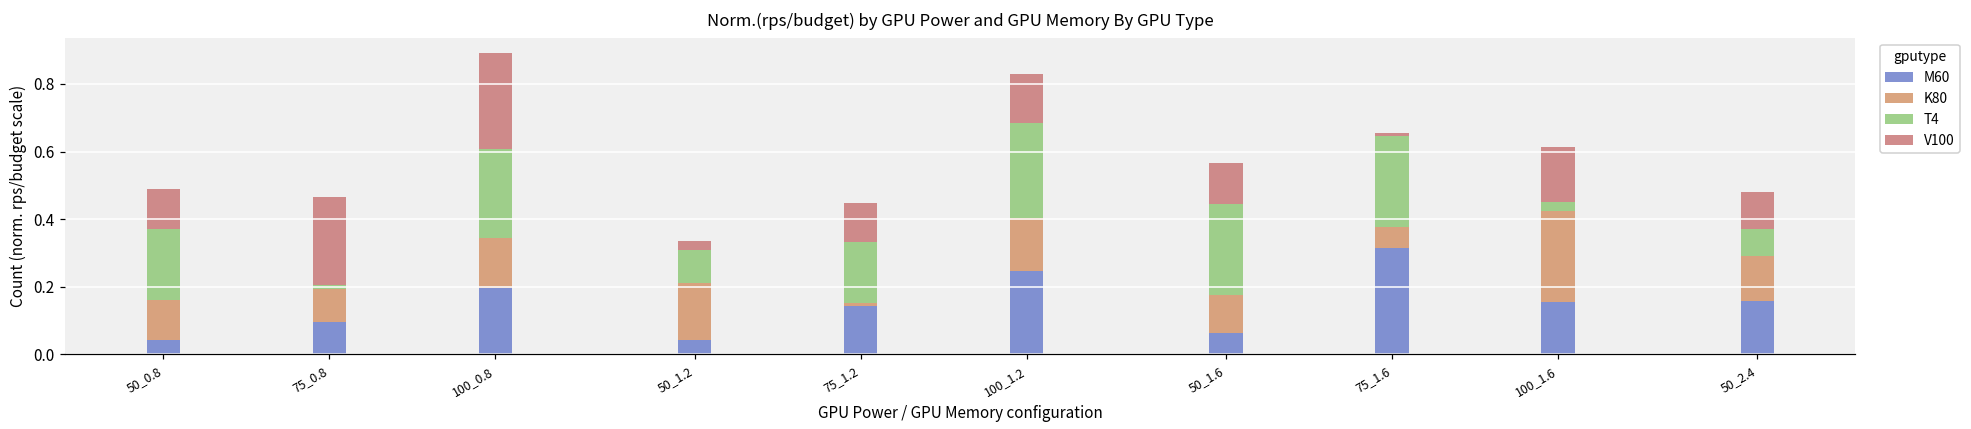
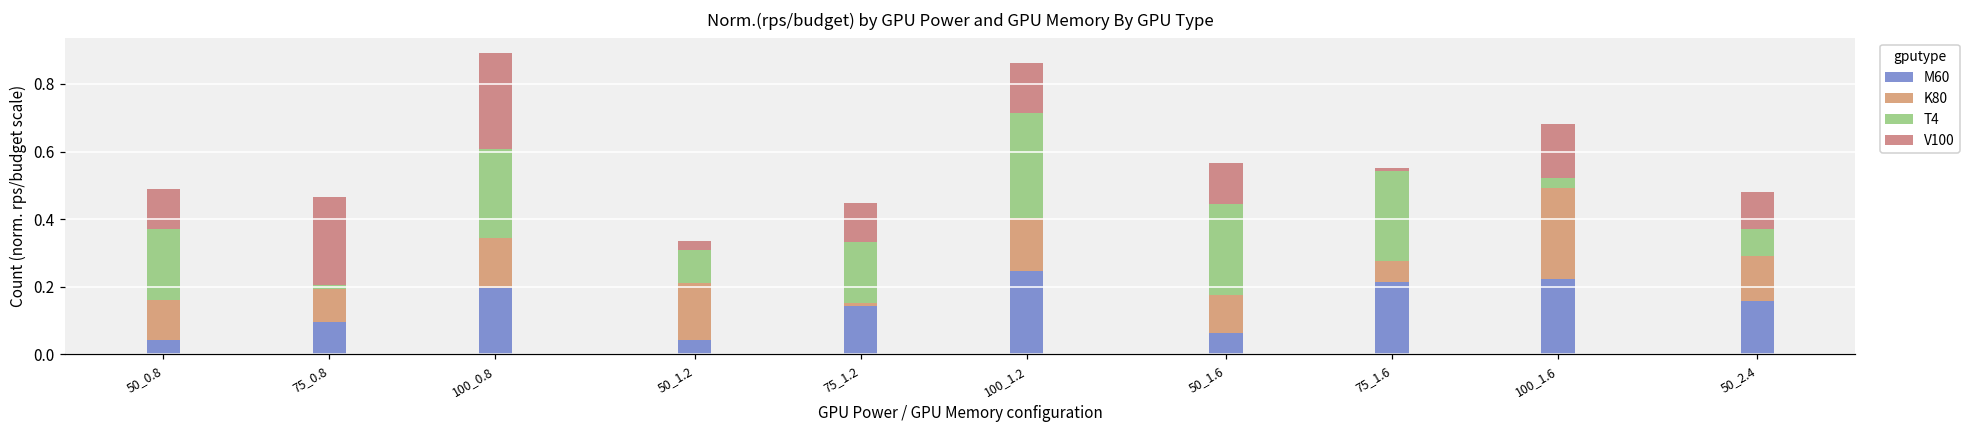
  {
    "M60": {
      "50_0.8": 0.04,
      "75_0.8": 0.10,
      "100_0.8": 0.20,
      "50_1.2": 0.04,
      "75_1.2": 0.14,
      "100_1.2": 0.25,
      "50_1.6": 0.06,
-     "75_1.6": 0.32,
-     "100_1.6": 0.15,
+     "75_1.6": 0.21,
+     "100_1.6": 0.22,
      "50_2.4": 0.16
    },
    "T4": {
      "50_0.8": 0.21,
      "75_0.8": 0.01,
      "100_0.8": 0.27,
      "50_1.2": 0.10,
      "75_1.2": 0.18,
-     "100_1.2": 0.28,
+     "100_1.2": 0.31,
      "50_1.6": 0.27,
      "75_1.6": 0.27,
      "100_1.6": 0.03,
      "50_2.4": 0.08
    }
  }
